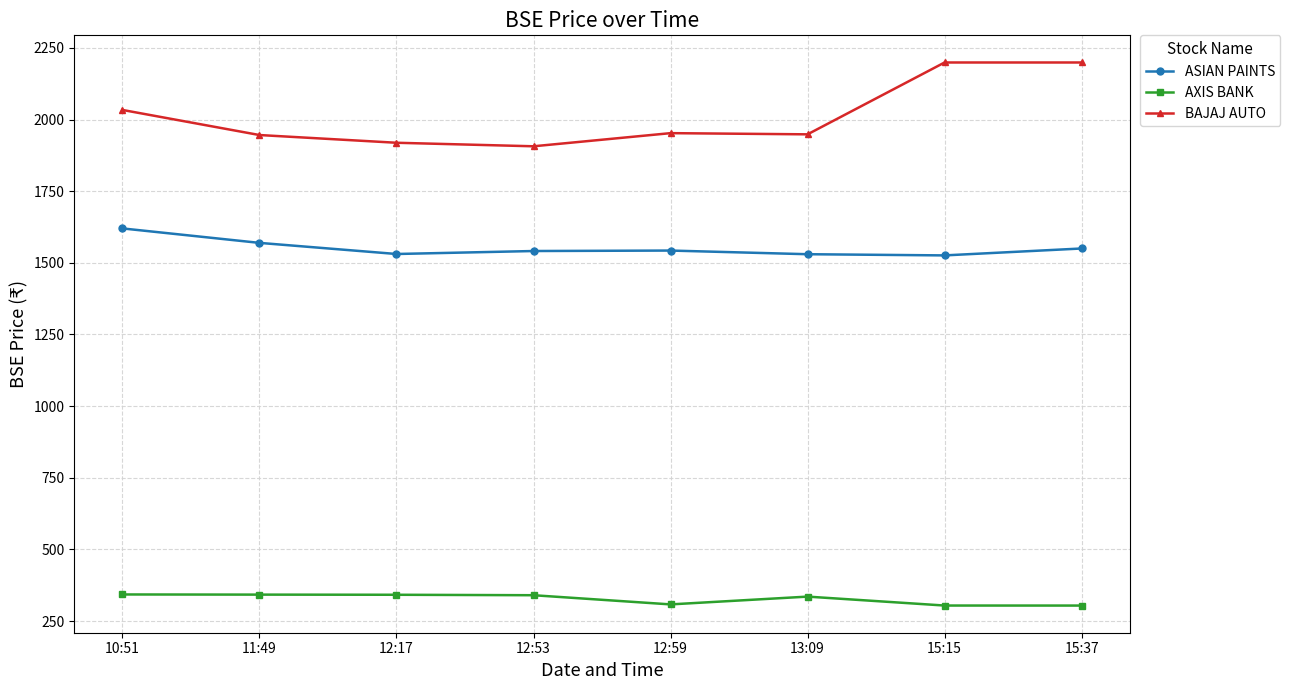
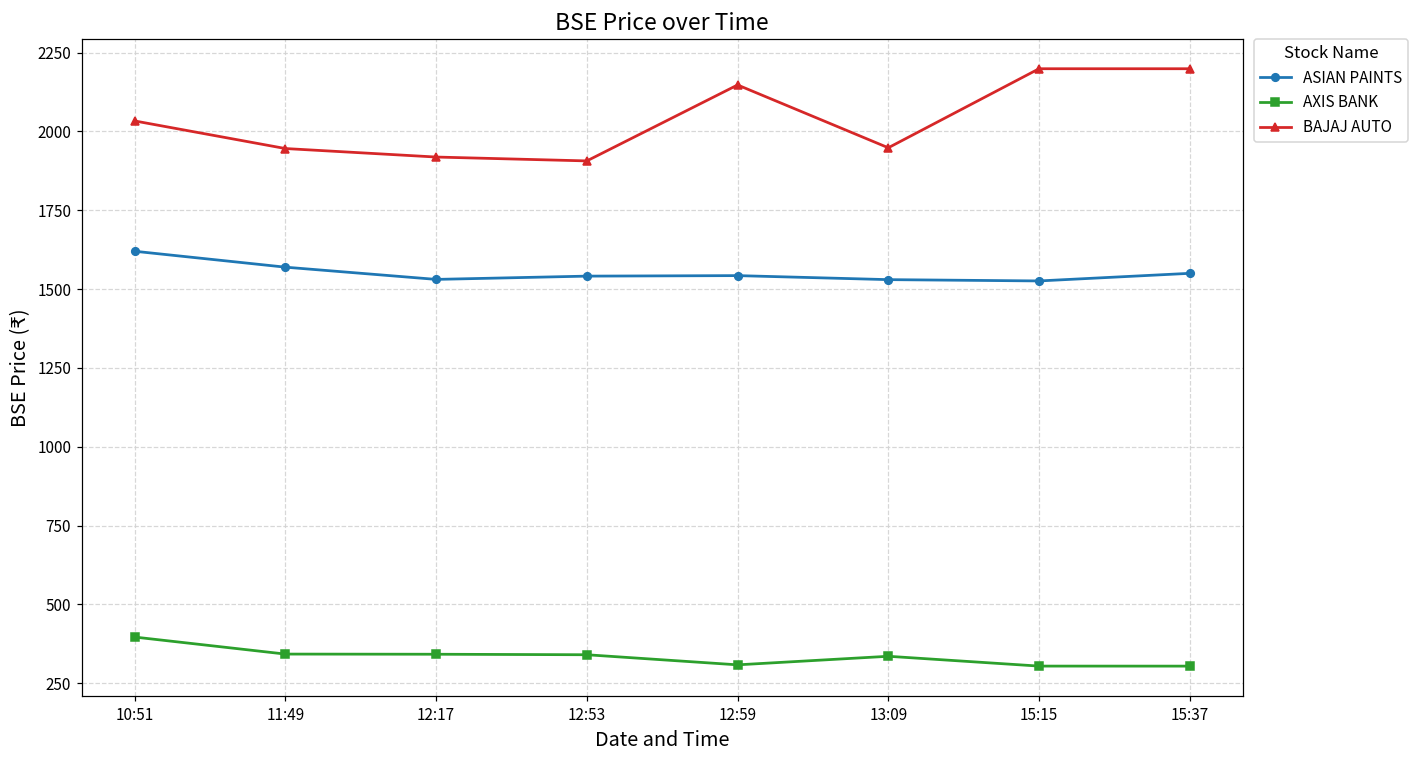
  {
    "ASIAN PAINTS": {
      "10:51": 1620,
      "11:49": 1570,
      "12:17": 1530,
      "12:53": 1540,
      "12:59": 1540,
      "13:09": 1530,
      "15:15": 1530,
      "15:37": 1550
    },
    "AXIS BANK": {
-     "10:51": 340,
+     "10:51": 400,
      "11:49": 340,
      "12:17": 340,
      "12:53": 340,
      "12:59": 310,
      "13:09": 340,
      "15:15": 300,
      "15:37": 300
    },
    "BAJAJ AUTO": {
      "10:51": 2030,
      "11:49": 1950,
      "12:17": 1920,
      "12:53": 1910,
-     "12:59": 1950,
+     "12:59": 2150,
      "13:09": 1950,
      "15:15": 2200,
      "15:37": 2200
    }
  }
